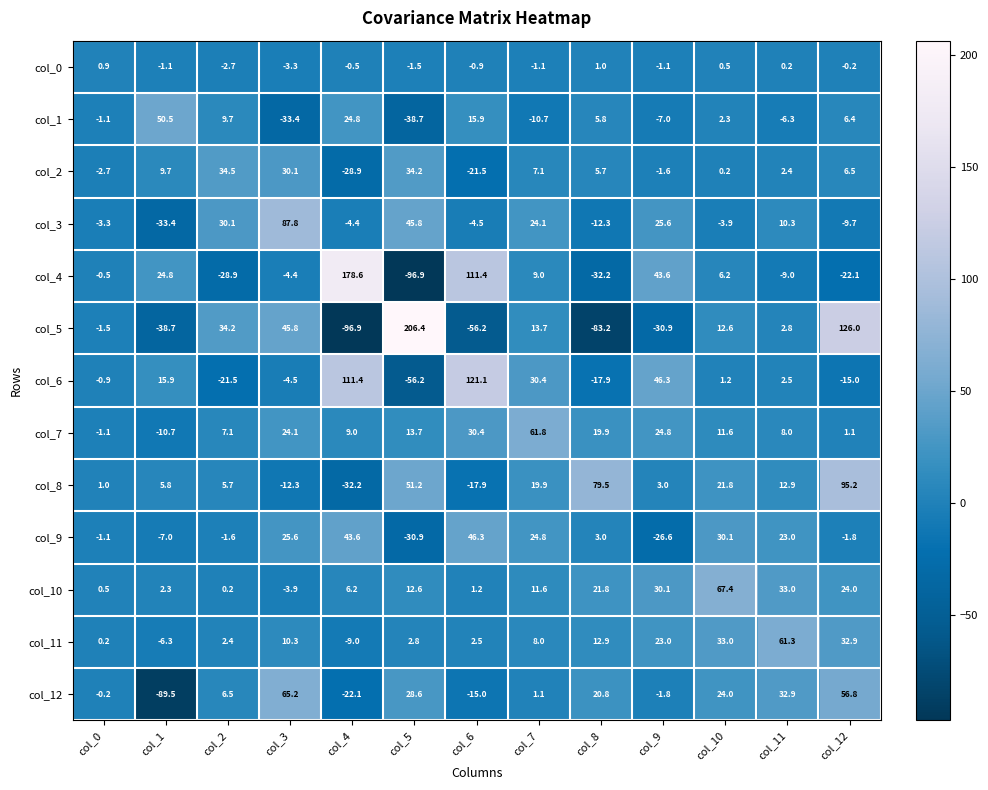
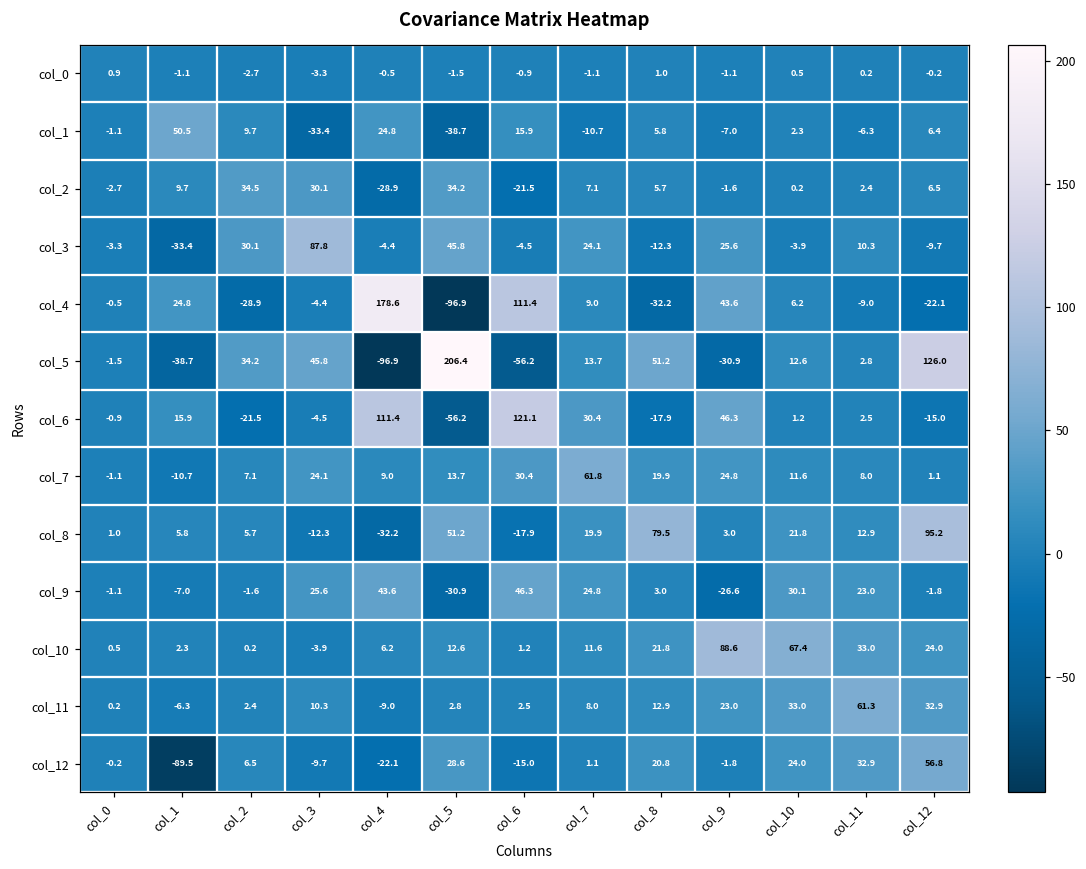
  {
    "col_0": {
      "col_0": 0.9,
      "col_1": -1.1,
      "col_2": -2.7,
      "col_3": -3.3,
      "col_4": -0.5,
      "col_5": -1.5,
      "col_6": -0.9,
      "col_7": -1.1,
      "col_8": 1.0,
      "col_9": -1.1,
      "col_10": 0.5,
      "col_11": 0.2,
      "col_12": -0.2
    },
    "col_1": {
      "col_0": -1.1,
      "col_1": 50.5,
      "col_2": 9.7,
      "col_3": -33.4,
      "col_4": 24.8,
      "col_5": -38.7,
      "col_6": 15.9,
      "col_7": -10.7,
      "col_8": 5.8,
      "col_9": -7.0,
      "col_10": 2.3,
      "col_11": -6.3,
      "col_12": 6.4
    },
    "col_2": {
      "col_0": -2.7,
      "col_1": 9.7,
      "col_2": 34.5,
      "col_3": 30.1,
      "col_4": -28.9,
      "col_5": 34.2,
      "col_6": -21.5,
      "col_7": 7.1,
      "col_8": 5.7,
      "col_9": -1.6,
      "col_10": 0.2,
      "col_11": 2.4,
      "col_12": 6.5
    },
    "col_3": {
      "col_0": -3.3,
      "col_1": -33.4,
      "col_2": 30.1,
      "col_3": 87.8,
      "col_4": -4.4,
      "col_5": 45.8,
      "col_6": -4.5,
      "col_7": 24.1,
      "col_8": -12.3,
      "col_9": 25.6,
      "col_10": -3.9,
      "col_11": 10.3,
      "col_12": -9.7
    },
    "col_4": {
      "col_0": -0.5,
      "col_1": 24.8,
      "col_2": -28.9,
      "col_3": -4.4,
      "col_4": 178.6,
      "col_5": -96.9,
      "col_6": 111.4,
      "col_7": 9.0,
      "col_8": -32.2,
      "col_9": 43.6,
      "col_10": 6.2,
      "col_11": -9.0,
      "col_12": -22.1
    },
    "col_5": {
      "col_0": -1.5,
      "col_1": -38.7,
      "col_2": 34.2,
      "col_3": 45.8,
      "col_4": -96.9,
      "col_5": 206.4,
      "col_6": -56.2,
      "col_7": 13.7,
-     "col_8": -83.2,
+     "col_8": 51.2,
      "col_9": -30.9,
      "col_10": 12.6,
      "col_11": 2.8,
      "col_12": 126.0
    },
    "col_6": {
      "col_0": -0.9,
      "col_1": 15.9,
      "col_2": -21.5,
      "col_3": -4.5,
      "col_4": 111.4,
      "col_5": -56.2,
      "col_6": 121.1,
      "col_7": 30.4,
      "col_8": -17.9,
      "col_9": 46.3,
      "col_10": 1.2,
      "col_11": 2.5,
      "col_12": -15.0
    },
    "col_7": {
      "col_0": -1.1,
      "col_1": -10.7,
      "col_2": 7.1,
      "col_3": 24.1,
      "col_4": 9.0,
      "col_5": 13.7,
      "col_6": 30.4,
      "col_7": 61.8,
      "col_8": 19.9,
      "col_9": 24.8,
      "col_10": 11.6,
      "col_11": 8.0,
      "col_12": 1.1
    },
    "col_8": {
      "col_0": 1.0,
      "col_1": 5.8,
      "col_2": 5.7,
      "col_3": -12.3,
      "col_4": -32.2,
      "col_5": 51.2,
      "col_6": -17.9,
      "col_7": 19.9,
      "col_8": 79.5,
      "col_9": 3.0,
      "col_10": 21.8,
      "col_11": 12.9,
      "col_12": 95.2
    },
    "col_9": {
      "col_0": -1.1,
      "col_1": -7.0,
      "col_2": -1.6,
      "col_3": 25.6,
      "col_4": 43.6,
      "col_5": -30.9,
      "col_6": 46.3,
      "col_7": 24.8,
      "col_8": 3.0,
      "col_9": -26.6,
      "col_10": 30.1,
      "col_11": 23.0,
      "col_12": -1.8
    },
    "col_10": {
      "col_0": 0.5,
      "col_1": 2.3,
      "col_2": 0.2,
      "col_3": -3.9,
      "col_4": 6.2,
      "col_5": 12.6,
      "col_6": 1.2,
      "col_7": 11.6,
      "col_8": 21.8,
-     "col_9": 30.1,
+     "col_9": 88.6,
      "col_10": 67.4,
      "col_11": 33.0,
      "col_12": 24.0
    },
    "col_11": {
      "col_0": 0.2,
      "col_1": -6.3,
      "col_2": 2.4,
      "col_3": 10.3,
      "col_4": -9.0,
      "col_5": 2.8,
      "col_6": 2.5,
      "col_7": 8.0,
      "col_8": 12.9,
      "col_9": 23.0,
      "col_10": 33.0,
      "col_11": 61.3,
      "col_12": 32.9
    },
    "col_12": {
      "col_0": -0.2,
      "col_1": -89.5,
      "col_2": 6.5,
-     "col_3": 65.2,
+     "col_3": -9.7,
      "col_4": -22.1,
      "col_5": 28.6,
      "col_6": -15.0,
      "col_7": 1.1,
      "col_8": 20.8,
      "col_9": -1.8,
      "col_10": 24.0,
      "col_11": 32.9,
      "col_12": 56.8
    }
  }
